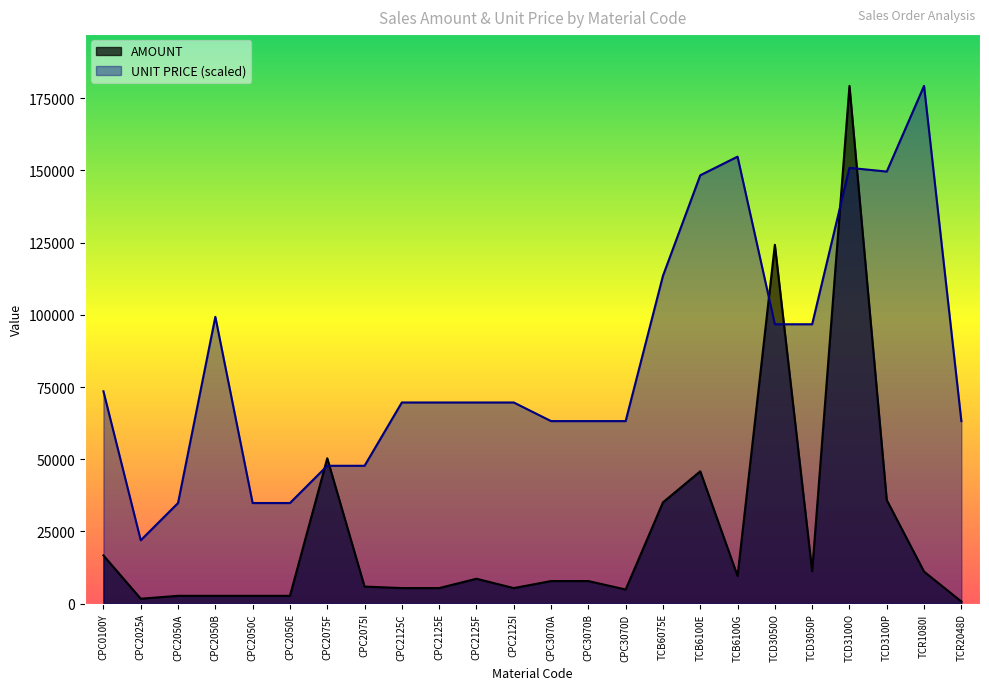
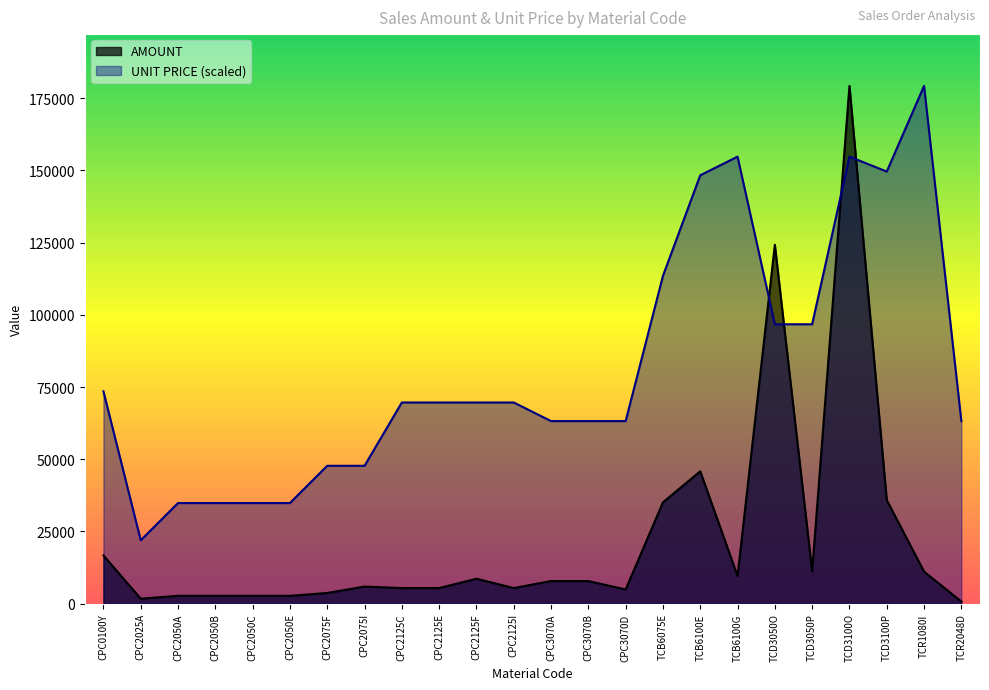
  {
    "AMOUNT": {
      "CPC0100Y": 17000,
      "CPC2025A": 2000,
      "CPC2050A": 3000,
      "CPC2050B": 3000,
      "CPC2050C": 3000,
      "CPC2050E": 3000,
-     "CPC2075F": 50000,
+     "CPC2075F": 4000,
      "CPC2075I": 6000,
      "CPC2125C": 5000,
      "CPC2125E": 5000,
      "CPC2125F": 9000,
      "CPC2125I": 5000,
      "CPC3070A": 8000,
      "CPC3070B": 8000,
      "CPC3070D": 5000,
      "TCB6075E": 35000,
      "TCB6100E": 46000,
      "TCB6100G": 10000,
      "TCD3050O": 124000,
      "TCD3050P": 11000,
      "TCD3100O": 179000,
      "TCD3100P": 36000,
      "TCR1080I": 11000,
      "TCR2048D": 1000
    },
    "UNIT PRICE (scaled)": {
      "CPC0100Y": 74000,
      "CPC2025A": 22000,
      "CPC2050A": 35000,
-     "CPC2050B": 99000,
+     "CPC2050B": 35000,
      "CPC2050C": 35000,
      "CPC2050E": 35000,
      "CPC2075F": 48000,
      "CPC2075I": 48000,
      "CPC2125C": 70000,
      "CPC2125E": 70000,
      "CPC2125F": 70000,
      "CPC2125I": 70000,
      "CPC3070A": 63000,
      "CPC3070B": 63000,
      "CPC3070D": 63000,
      "TCB6075E": 114000,
      "TCB6100E": 148000,
      "TCB6100G": 155000,
      "TCD3050O": 97000,
      "TCD3050P": 97000,
-     "TCD3100O": 151000,
+     "TCD3100O": 155000,
      "TCD3100P": 150000,
      "TCR1080I": 179000,
      "TCR2048D": 63000
    }
  }
